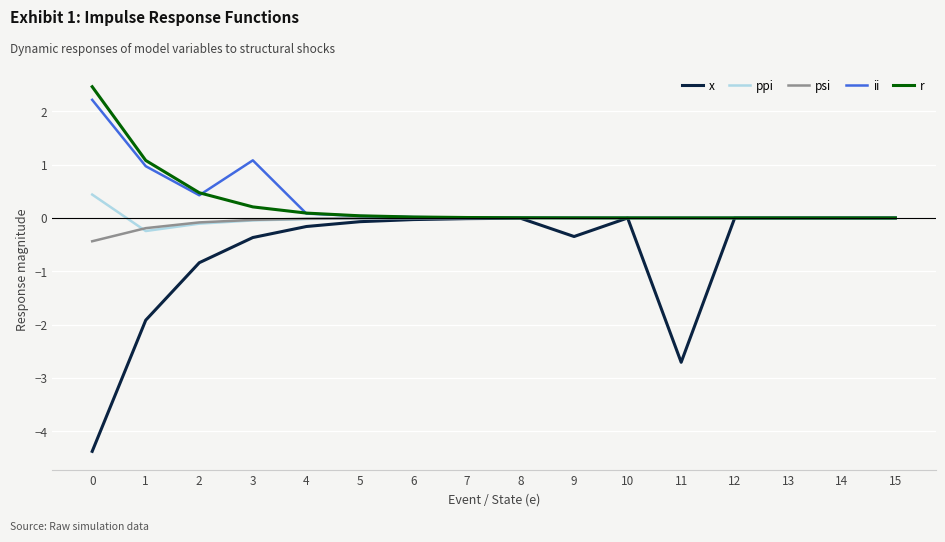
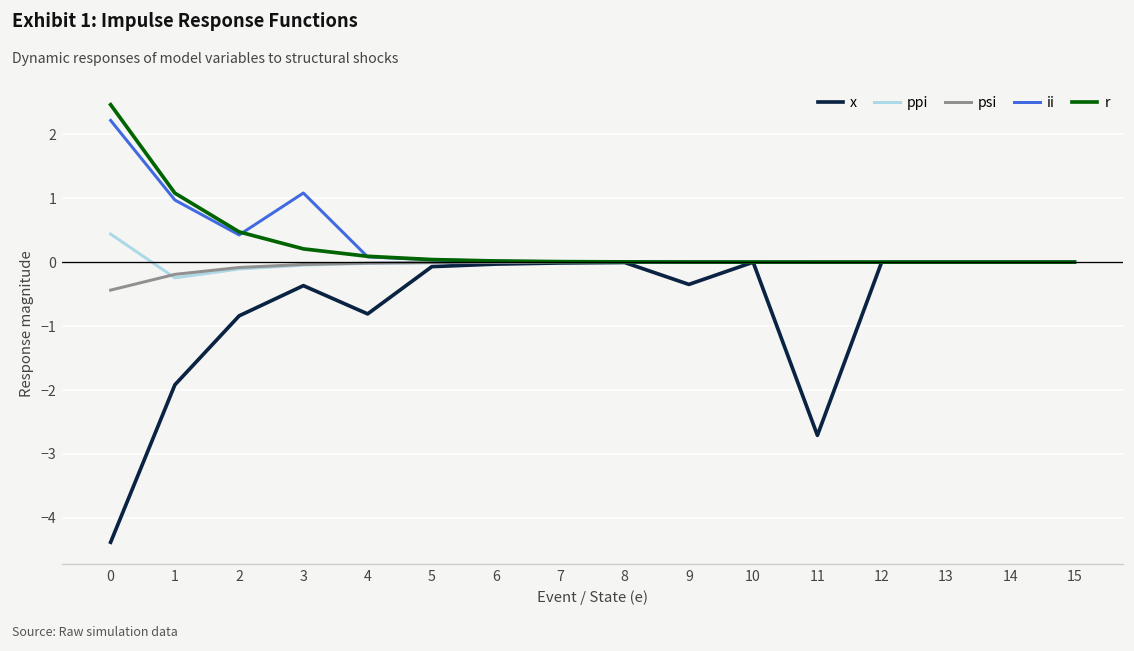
  {
    "x": {
      "0": -4.4,
      "1": -1.9,
      "2": -0.8,
      "3": -0.4,
-     "4": -0.2,
+     "4": -0.8,
      "5": -0.1,
      "9": -0.3,
      "11": -2.7
    },
    "ppi": {
      "0": 0.4,
      "1": -0.2
    },
    "psi": {
      "0": -0.4,
      "1": -0.2
    },
    "ii": {
      "0": 2.2,
      "1": 1.0,
      "2": 0.4,
      "3": 1.1
    },
    "r": {
      "0": 2.5,
      "1": 1.1,
      "2": 0.5,
      "3": 0.2
    }
  }
